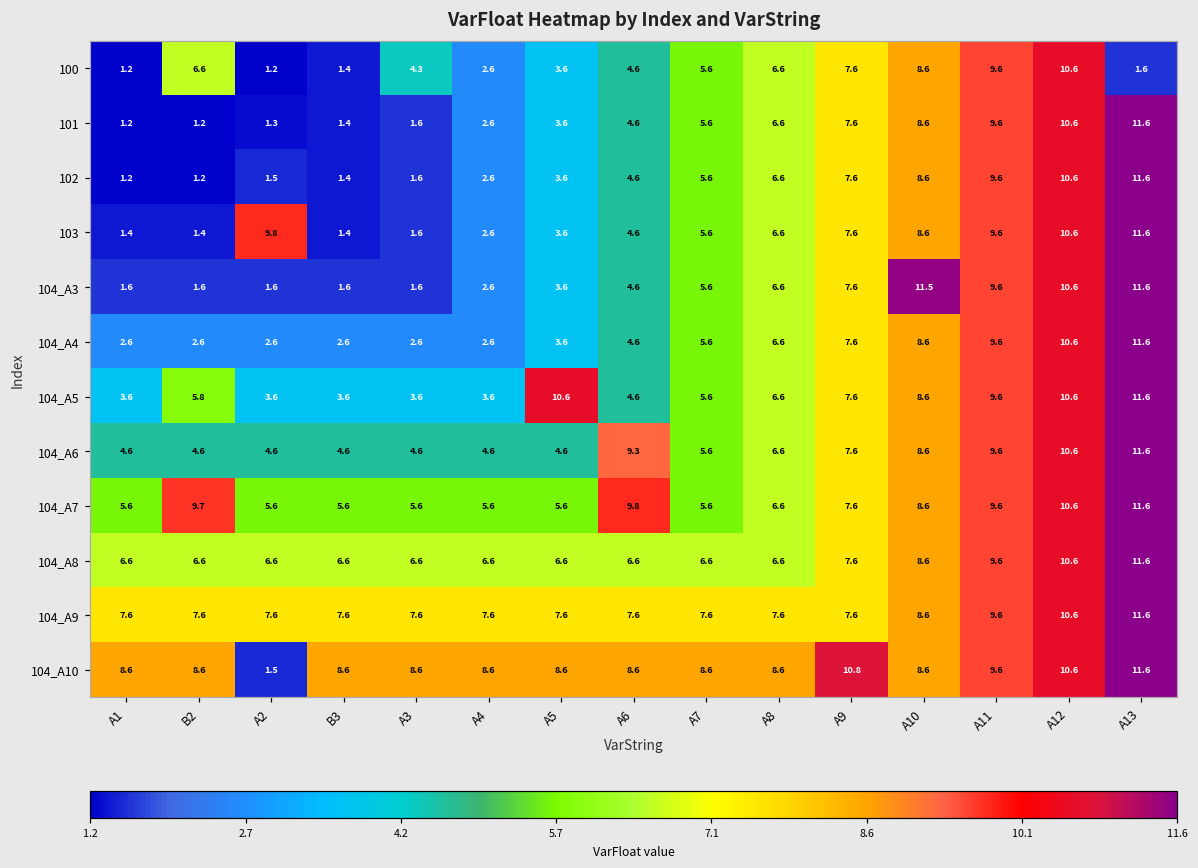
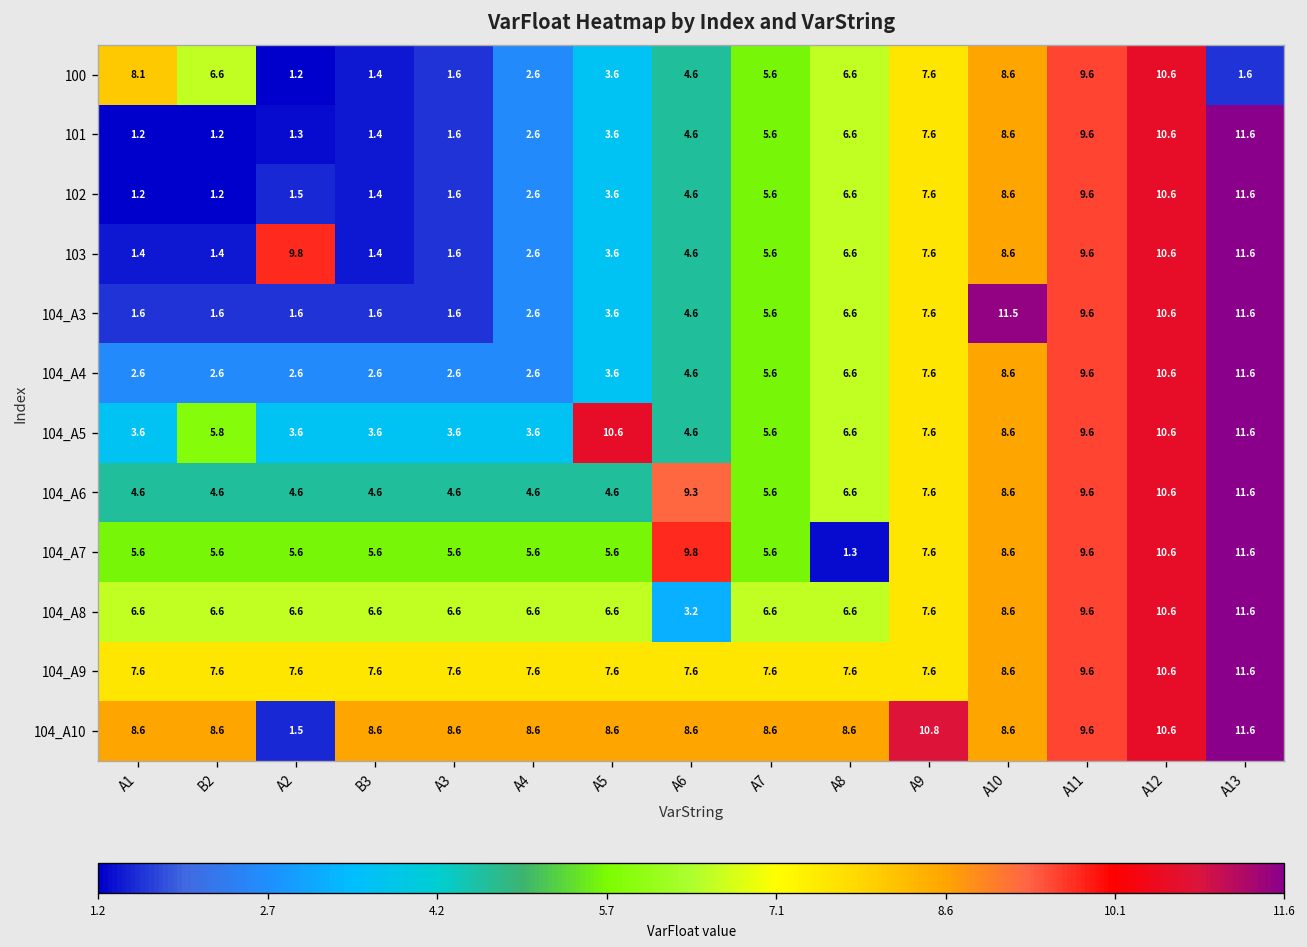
  {
    "100": {
-     "A1": 1.2,
+     "A1": 8.1,
      "B2": 6.6,
      "A2": 1.2,
      "B3": 1.4,
-     "A3": 4.3,
+     "A3": 1.6,
      "A4": 2.6,
      "A5": 3.6,
      "A6": 4.6,
      "A7": 5.6,
      "A8": 6.6,
      "A9": 7.6,
      "A10": 8.6,
      "A11": 9.6,
      "A12": 10.6,
      "A13": 1.6
    },
    "101": {
      "A1": 1.2,
      "B2": 1.2,
      "A2": 1.3,
      "B3": 1.4,
      "A3": 1.6,
      "A4": 2.6,
      "A5": 3.6,
      "A6": 4.6,
      "A7": 5.6,
      "A8": 6.6,
      "A9": 7.6,
      "A10": 8.6,
      "A11": 9.6,
      "A12": 10.6,
      "A13": 11.6
    },
    "102": {
      "A1": 1.2,
      "B2": 1.2,
      "A2": 1.5,
      "B3": 1.4,
      "A3": 1.6,
      "A4": 2.6,
      "A5": 3.6,
      "A6": 4.6,
      "A7": 5.6,
      "A8": 6.6,
      "A9": 7.6,
      "A10": 8.6,
      "A11": 9.6,
      "A12": 10.6,
      "A13": 11.6
    },
    "103": {
      "A1": 1.4,
      "B2": 1.4,
      "A2": 9.8,
      "B3": 1.4,
      "A3": 1.6,
      "A4": 2.6,
      "A5": 3.6,
      "A6": 4.6,
      "A7": 5.6,
      "A8": 6.6,
      "A9": 7.6,
      "A10": 8.6,
      "A11": 9.6,
      "A12": 10.6,
      "A13": 11.6
    },
    "104_A3": {
      "A1": 1.6,
      "B2": 1.6,
      "A2": 1.6,
      "B3": 1.6,
      "A3": 1.6,
      "A4": 2.6,
      "A5": 3.6,
      "A6": 4.6,
      "A7": 5.6,
      "A8": 6.6,
      "A9": 7.6,
      "A10": 11.5,
      "A11": 9.6,
      "A12": 10.6,
      "A13": 11.6
    },
    "104_A4": {
      "A1": 2.6,
      "B2": 2.6,
      "A2": 2.6,
      "B3": 2.6,
      "A3": 2.6,
      "A4": 2.6,
      "A5": 3.6,
      "A6": 4.6,
      "A7": 5.6,
      "A8": 6.6,
      "A9": 7.6,
      "A10": 8.6,
      "A11": 9.6,
      "A12": 10.6,
      "A13": 11.6
    },
    "104_A5": {
      "A1": 3.6,
      "B2": 5.8,
      "A2": 3.6,
      "B3": 3.6,
      "A3": 3.6,
      "A4": 3.6,
      "A5": 10.6,
      "A6": 4.6,
      "A7": 5.6,
      "A8": 6.6,
      "A9": 7.6,
      "A10": 8.6,
      "A11": 9.6,
      "A12": 10.6,
      "A13": 11.6
    },
    "104_A6": {
      "A1": 4.6,
      "B2": 4.6,
      "A2": 4.6,
      "B3": 4.6,
      "A3": 4.6,
      "A4": 4.6,
      "A5": 4.6,
      "A6": 9.3,
      "A7": 5.6,
      "A8": 6.6,
      "A9": 7.6,
      "A10": 8.6,
      "A11": 9.6,
      "A12": 10.6,
      "A13": 11.6
    },
    "104_A7": {
      "A1": 5.6,
-     "B2": 9.7,
+     "B2": 5.6,
      "A2": 5.6,
      "B3": 5.6,
      "A3": 5.6,
      "A4": 5.6,
      "A5": 5.6,
      "A6": 9.8,
      "A7": 5.6,
-     "A8": 6.6,
+     "A8": 1.3,
      "A9": 7.6,
      "A10": 8.6,
      "A11": 9.6,
      "A12": 10.6,
      "A13": 11.6
    },
    "104_A8": {
      "A1": 6.6,
      "B2": 6.6,
      "A2": 6.6,
      "B3": 6.6,
      "A3": 6.6,
      "A4": 6.6,
      "A5": 6.6,
-     "A6": 6.6,
+     "A6": 3.2,
      "A7": 6.6,
      "A8": 6.6,
      "A9": 7.6,
      "A10": 8.6,
      "A11": 9.6,
      "A12": 10.6,
      "A13": 11.6
    },
    "104_A9": {
      "A1": 7.6,
      "B2": 7.6,
      "A2": 7.6,
      "B3": 7.6,
      "A3": 7.6,
      "A4": 7.6,
      "A5": 7.6,
      "A6": 7.6,
      "A7": 7.6,
      "A8": 7.6,
      "A9": 7.6,
      "A10": 8.6,
      "A11": 9.6,
      "A12": 10.6,
      "A13": 11.6
    },
    "104_A10": {
      "A1": 8.6,
      "B2": 8.6,
      "A2": 1.5,
      "B3": 8.6,
      "A3": 8.6,
      "A4": 8.6,
      "A5": 8.6,
      "A6": 8.6,
      "A7": 8.6,
      "A8": 8.6,
      "A9": 10.8,
      "A10": 8.6,
      "A11": 9.6,
      "A12": 10.6,
      "A13": 11.6
    }
  }
